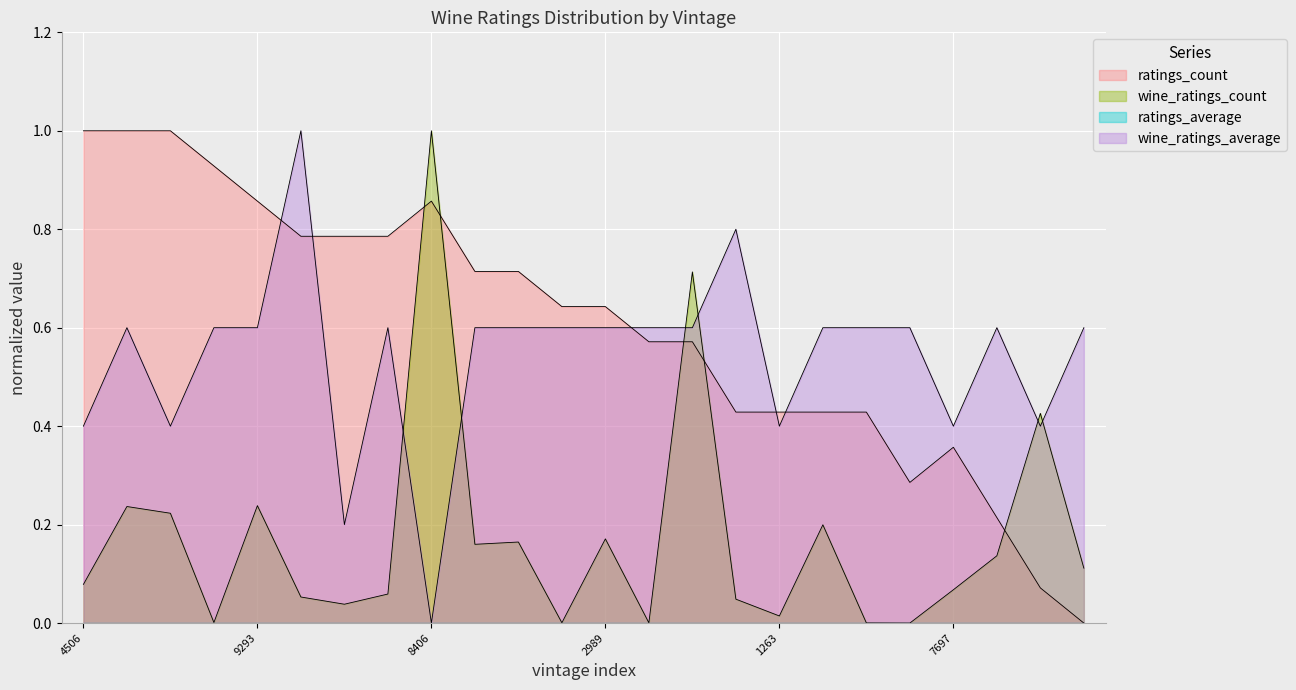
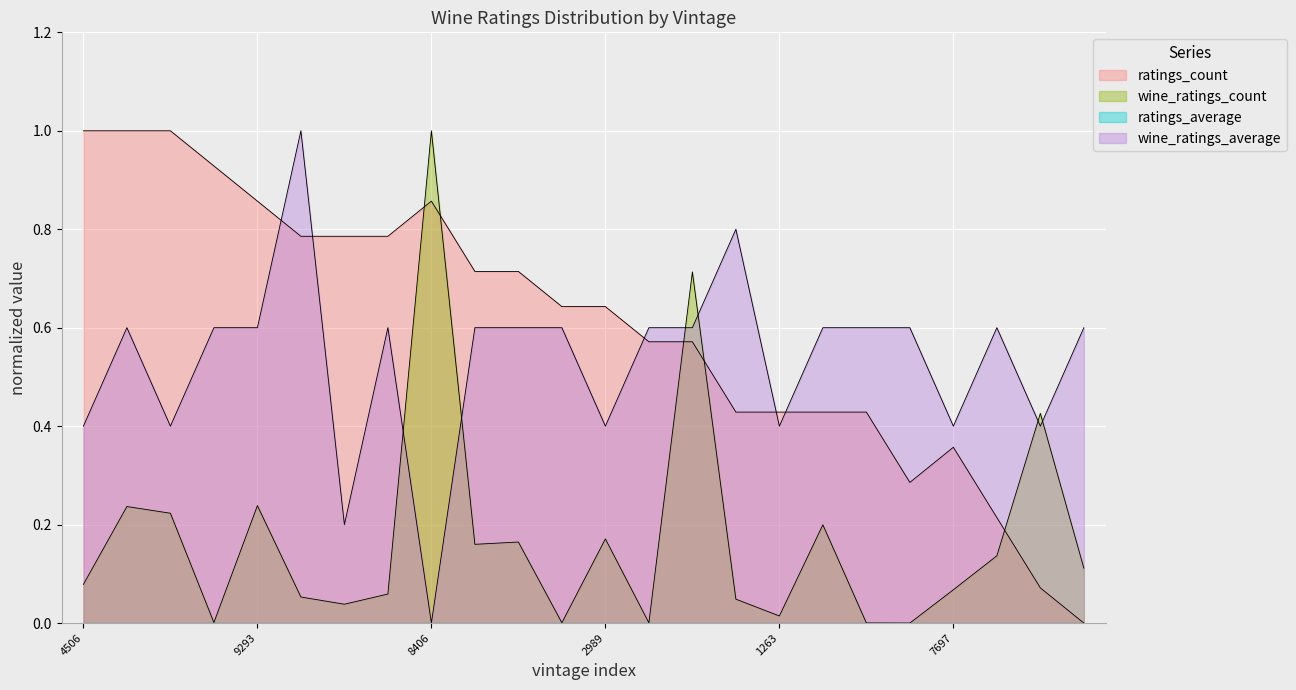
  {
    "ratings_count": {
      "4506": 1.00,
      "9293": 0.86,
      "8406": 0.86,
      "2989": 0.64,
      "1263": 0.43,
      "7697": 0.36
    },
    "wine_ratings_count": {
      "4506": 0.08,
      "9293": 0.24,
      "8406": 1.00,
      "2989": 0.17,
      "1263": 0.01,
      "7697": 0.07
    },
    "ratings_average": {
      "4506": 0.00,
      "9293": 0.00,
      "2989": 0.00,
      "1263": 0.00,
      "7697": 0.00
    },
    "wine_ratings_average": {
      "4506": 0.40,
      "9293": 0.60,
-     "2989": 0.60,
+     "2989": 0.40,
      "1263": 0.40,
      "7697": 0.40
    }
  }
